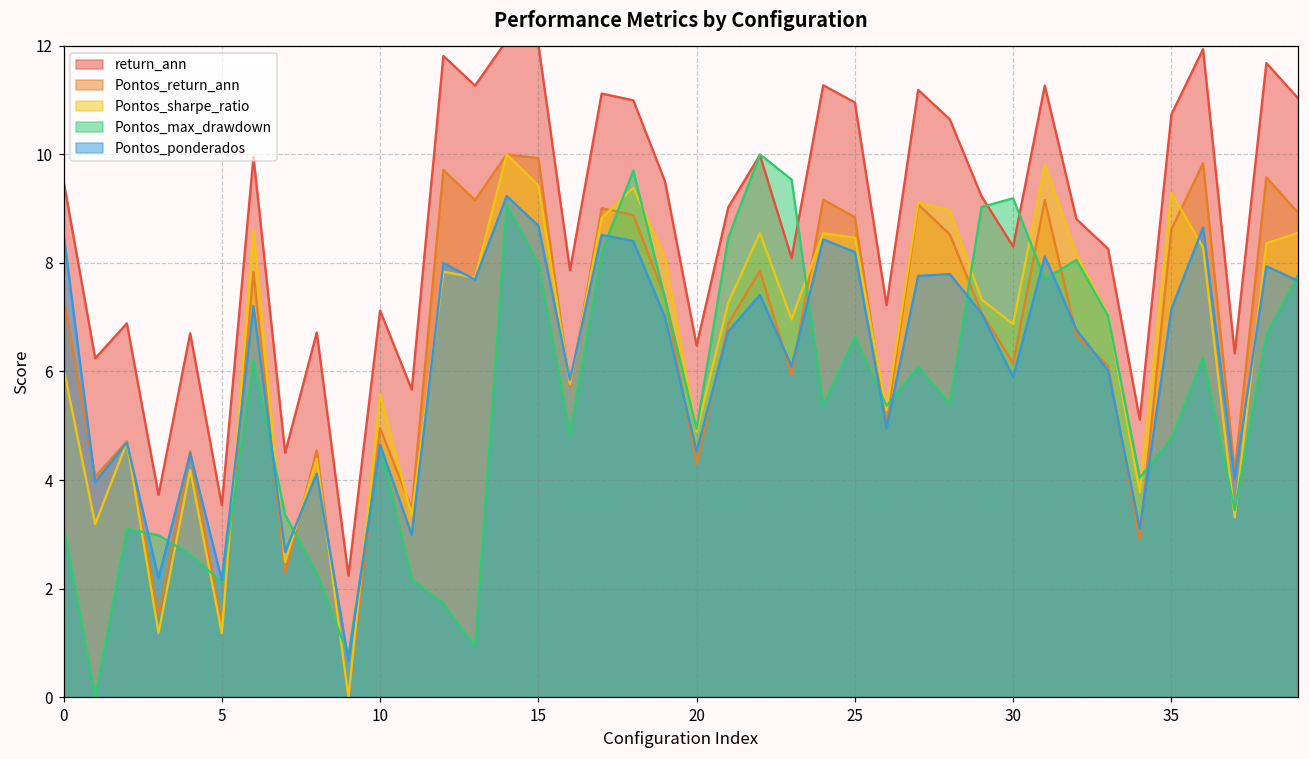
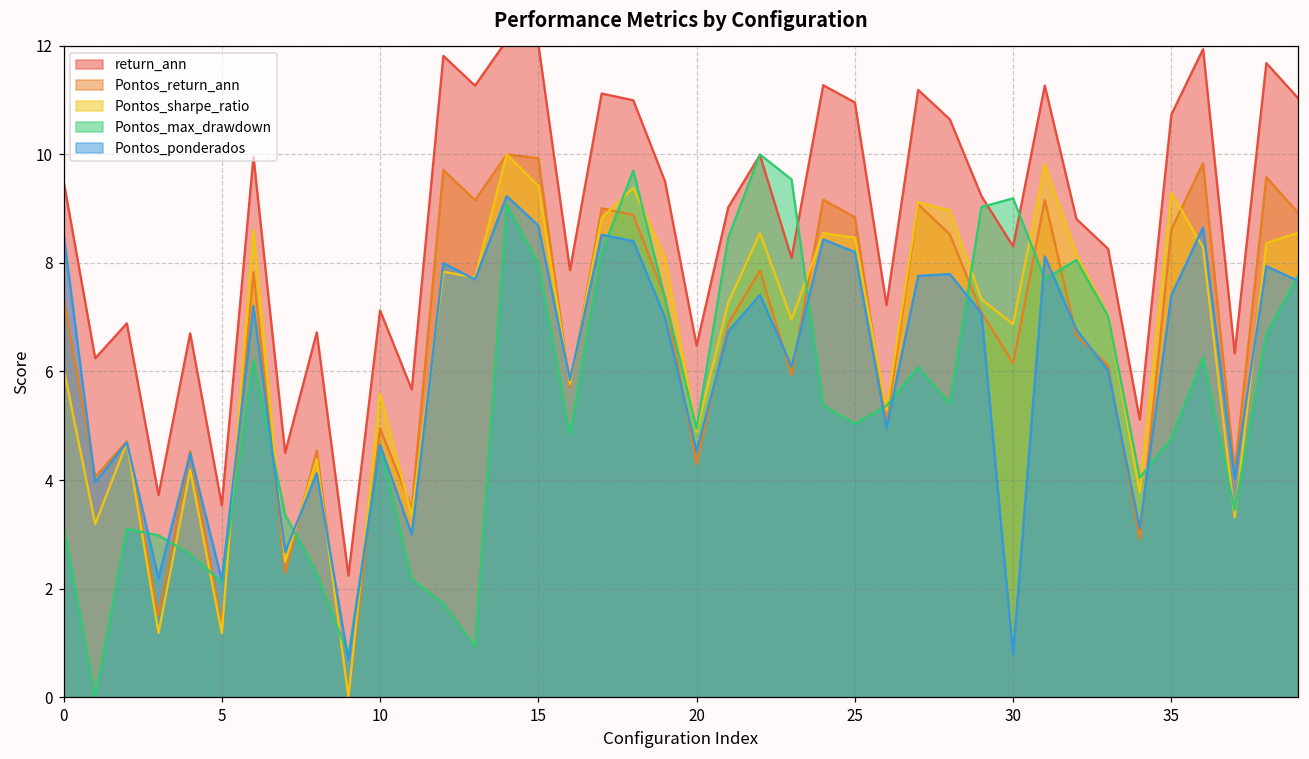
  {
    "Pontos_max_drawdown": {
      "0": 3.2,
      "15": 8.0,
-     "25": 6.6,
+     "25": 5.0,
      "30": 9.2,
      "35": 4.8
    },
    "Pontos_ponderados": {
      "0": 8.5,
      "15": 8.7,
      "20": 4.5,
      "25": 8.2,
-     "30": 5.9,
-     "35": 7.1
+     "30": 0.8,
+     "35": 7.4
    }
  }
